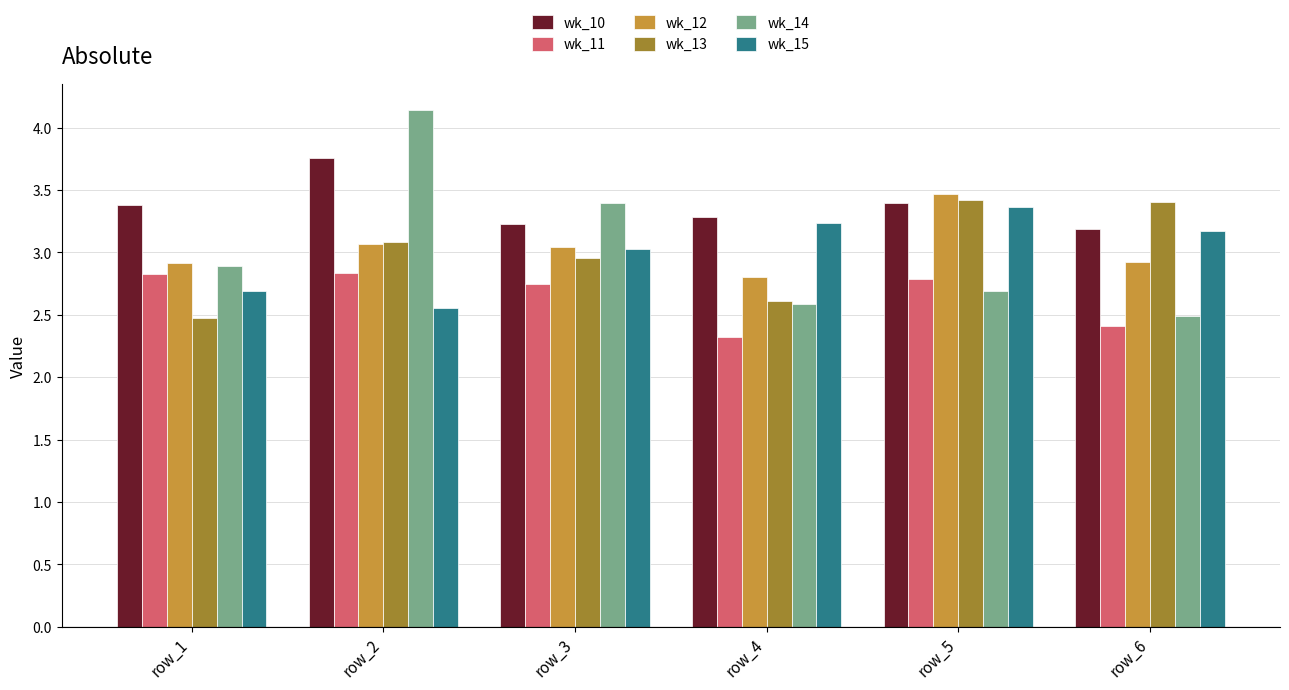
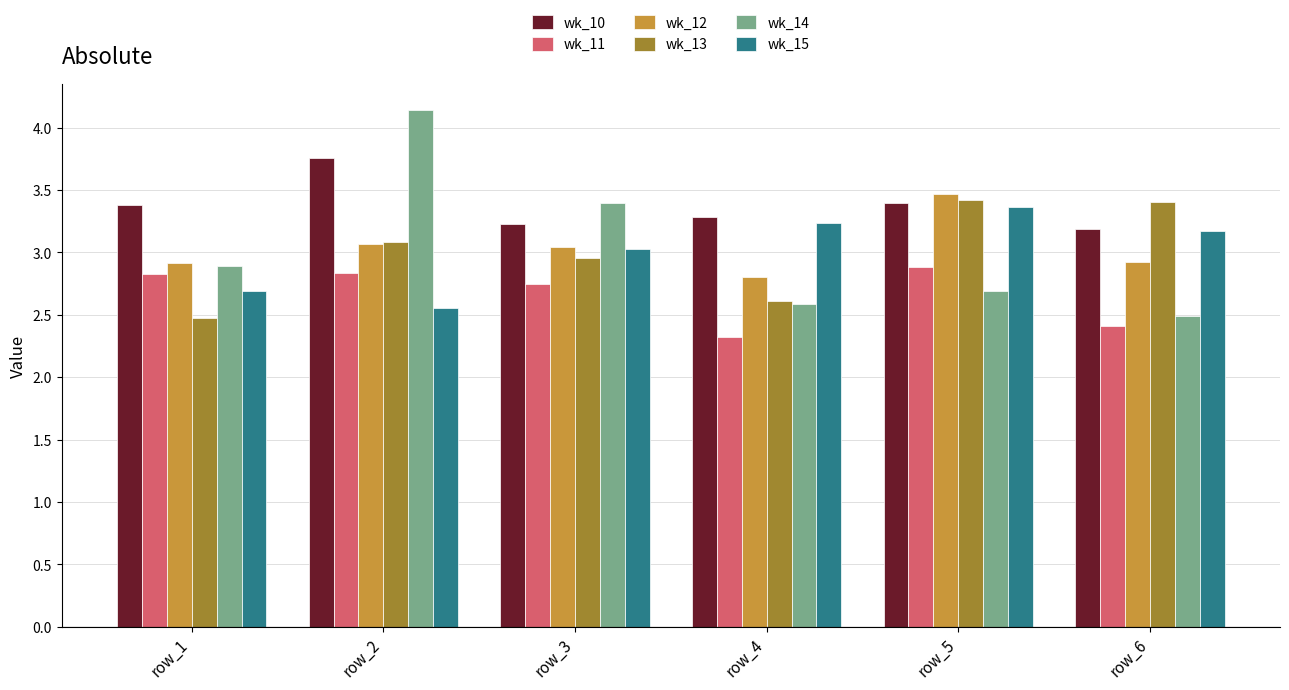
  {
    "wk_10": {
      "row_1": 3.38,
      "row_2": 3.76,
      "row_3": 3.23,
      "row_4": 3.29,
      "row_5": 3.40,
      "row_6": 3.19
    },
    "wk_11": {
      "row_1": 2.83,
      "row_2": 2.84,
      "row_3": 2.75,
      "row_4": 2.32,
-     "row_5": 2.79,
+     "row_5": 2.88,
      "row_6": 2.41
    },
    "wk_14": {
      "row_1": 2.89,
      "row_2": 4.14,
      "row_3": 3.40,
      "row_4": 2.59,
      "row_5": 2.69,
      "row_6": 2.49
    },
    "wk_15": {
      "row_1": 2.69,
      "row_2": 2.56,
      "row_3": 3.03,
      "row_4": 3.23,
      "row_5": 3.36,
      "row_6": 3.18
    }
  }
